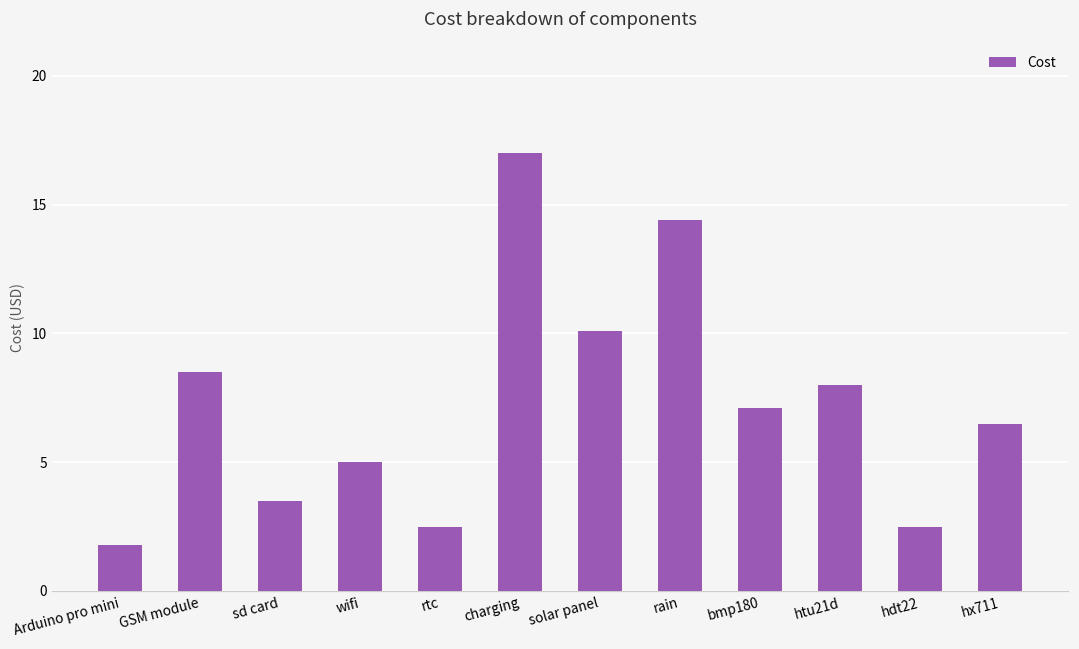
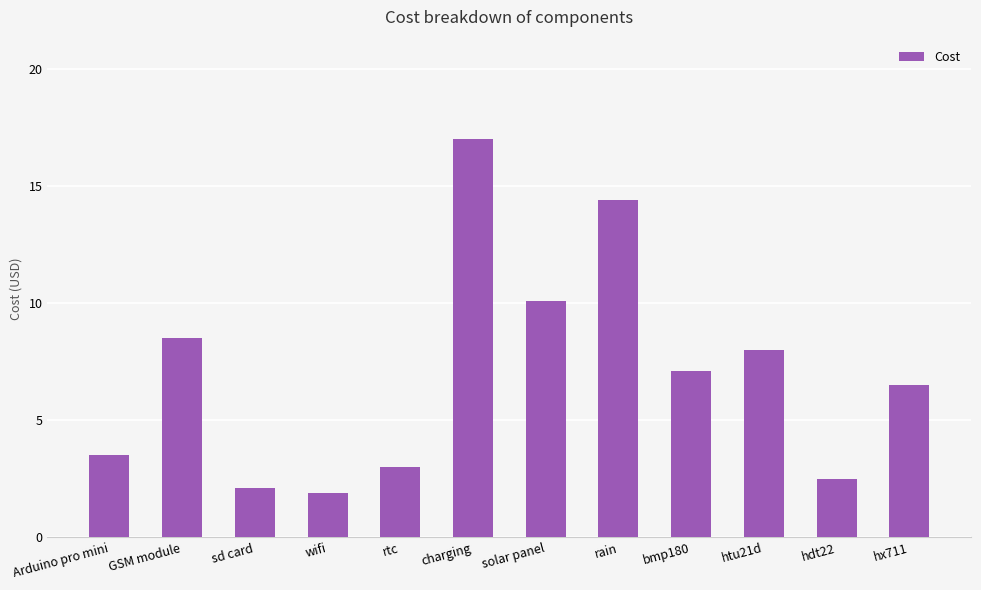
  {
-   "Arduino pro mini": 1.8,
+   "Arduino pro mini": 3.5,
    "GSM module": 8.5,
-   "sd card": 3.5,
-   "wifi": 5.0,
-   "rtc": 2.5,
+   "sd card": 2.1,
+   "wifi": 1.9,
+   "rtc": 3.0,
    "charging": 17.0,
    "solar panel": 10.1,
    "rain": 14.4,
    "bmp180": 7.1,
    "htu21d": 8.0,
    "hdt22": 2.5,
    "hx711": 6.5
  }
